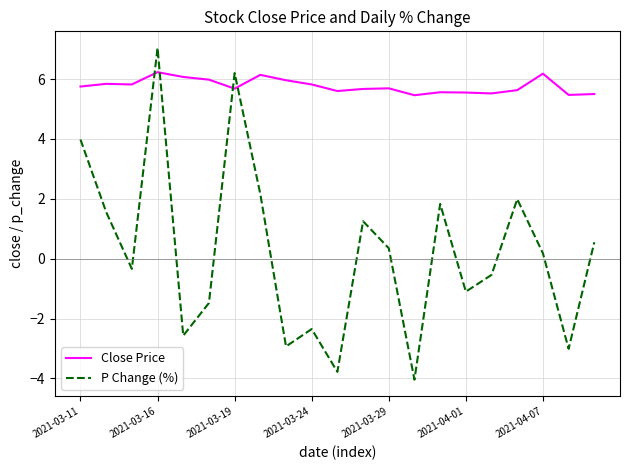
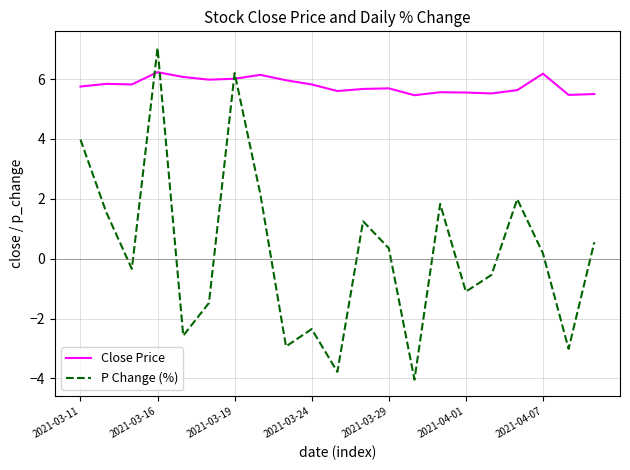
  {
    "Close Price": {
      "2021-03-11": 5.8,
      "2021-03-16": 6.2,
-     "2021-03-19": 5.7,
+     "2021-03-19": 6.0,
      "2021-03-24": 5.8,
      "2021-03-29": 5.7,
      "2021-04-01": 5.6,
      "2021-04-07": 6.2
    },
    "P Change (%)": {
      "2021-03-11": 4.0,
      "2021-03-16": 7.0,
      "2021-03-19": 6.2,
      "2021-03-24": -2.4,
      "2021-03-29": 0.4,
      "2021-04-01": -1.1,
      "2021-04-07": 0.2
    }
  }
